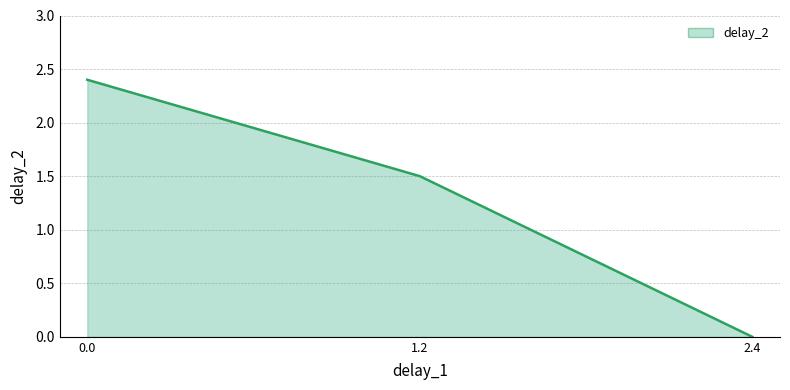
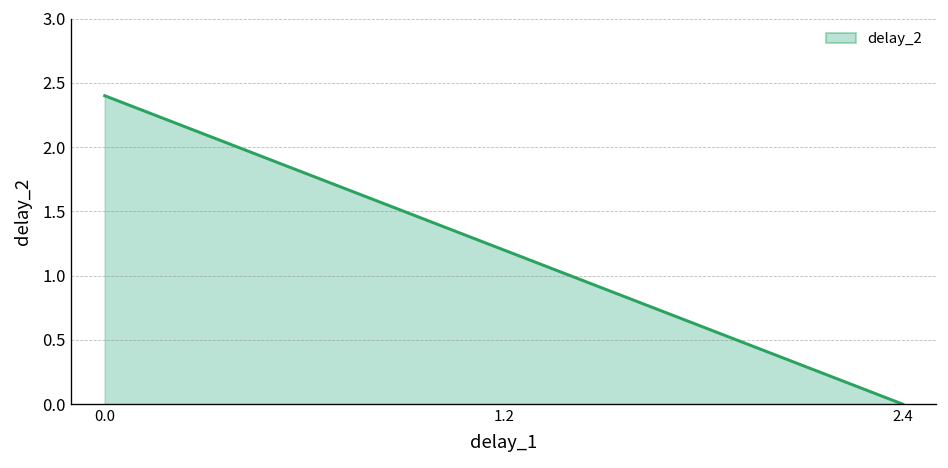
  {
    "0.0": 2.4,
-   "1.2": 1.5,
+   "1.2": 1.2,
    "2.4": 0.0
  }
